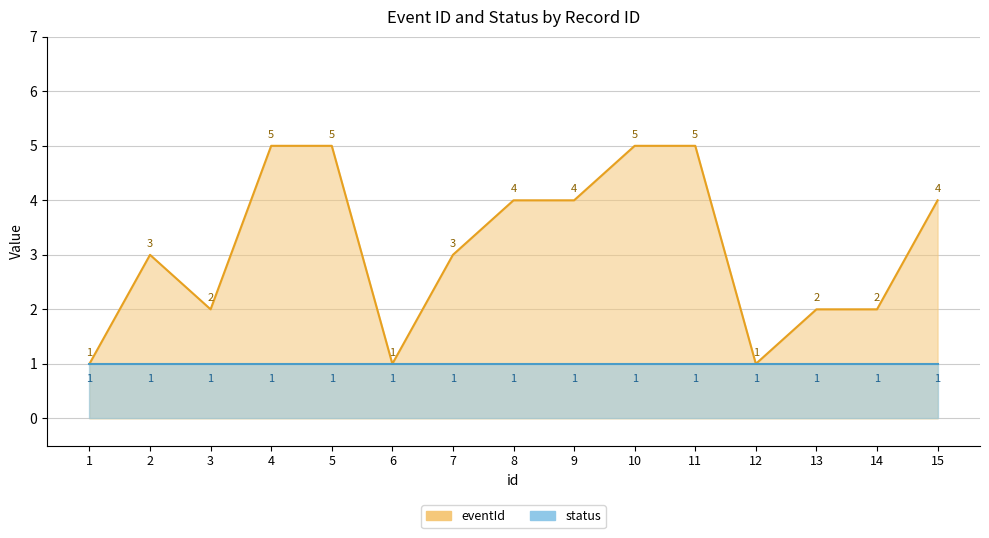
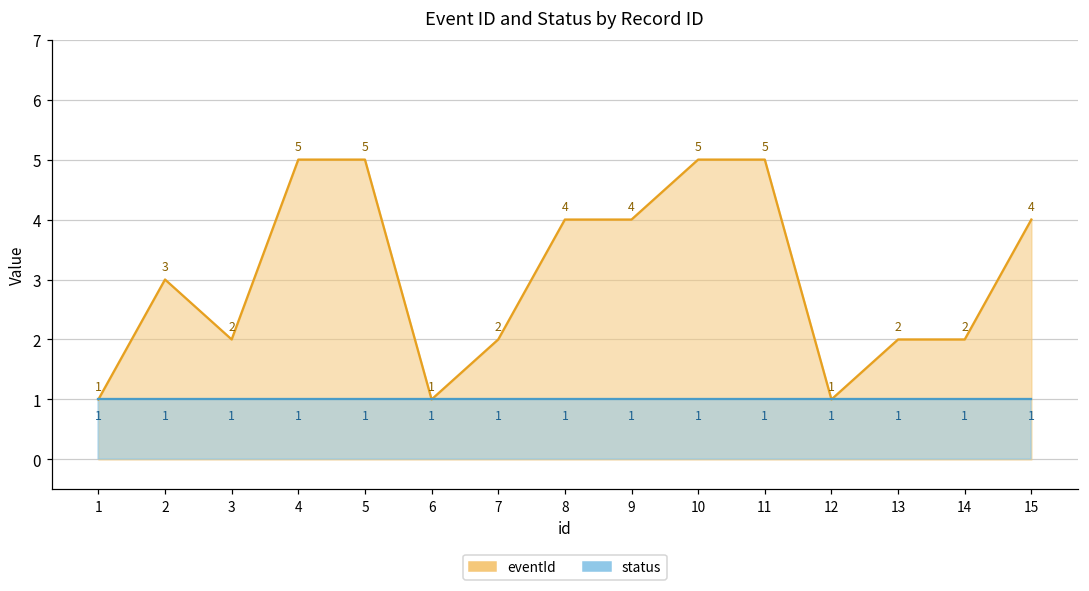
  {
    "eventId": {
      "2": 3,
      "3": 2,
      "4": 5,
      "5": 5,
-     "7": 3,
+     "7": 2,
      "8": 4,
      "9": 4,
      "10": 5,
      "11": 5,
      "13": 2,
      "14": 2,
      "15": 4
    },
    "status": {
      "2": 1,
      "3": 1,
      "4": 1,
      "5": 1,
      "7": 1,
      "8": 1,
      "9": 1,
      "10": 1,
      "11": 1,
      "13": 1,
      "14": 1,
      "15": 1
    }
  }
